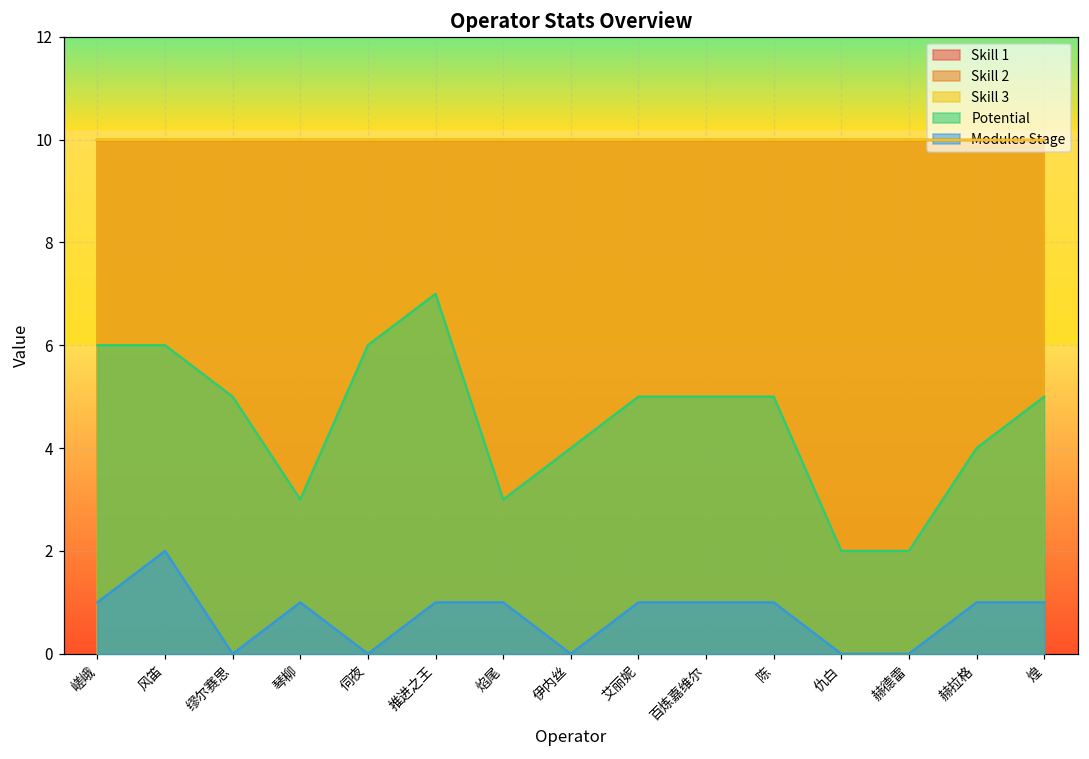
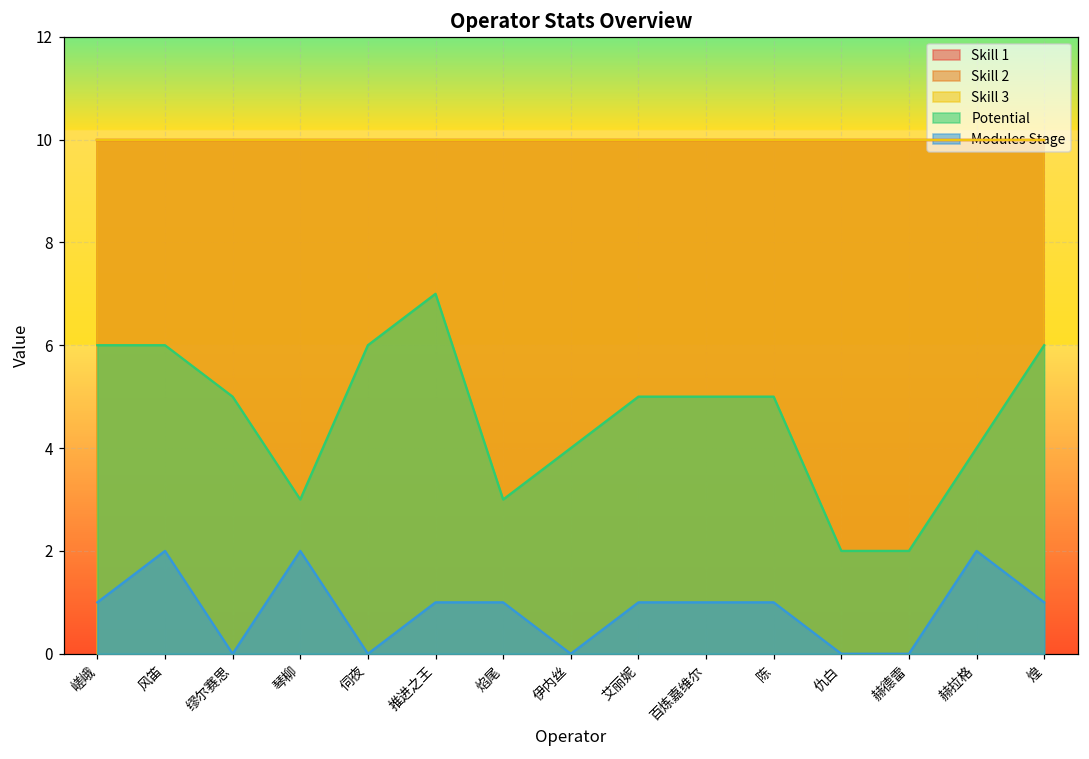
  {
    "Skill 3": {
      "嵯峨": 10,
      "风笛": 10,
      "缪尔赛思": 10,
      "琴柳": 10,
      "伺夜": 10,
      "推进之王": 10,
      "焰尾": 10,
      "伊内丝": 10,
      "艾丽妮": 10,
      "百炼嘉维尔": 10,
      "陈": 10,
      "仇白": 10,
      "赫德雷": 10
    },
    "Potential": {
      "嵯峨": 6,
      "风笛": 6,
      "缪尔赛思": 5,
      "琴柳": 3,
      "伺夜": 6,
      "推进之王": 7,
      "焰尾": 3,
      "伊内丝": 4,
      "艾丽妮": 5,
      "百炼嘉维尔": 5,
      "陈": 5,
      "仇白": 2,
      "赫德雷": 2,
      "赫拉格": 4,
-     "煌": 5
+     "煌": 6
    },
    "Modules Stage": {
      "嵯峨": 1,
      "风笛": 2,
      "缪尔赛思": 0,
-     "琴柳": 1,
+     "琴柳": 2,
      "伺夜": 0,
      "推进之王": 1,
      "焰尾": 1,
      "伊内丝": 0,
      "艾丽妮": 1,
      "百炼嘉维尔": 1,
      "陈": 1,
      "仇白": 0,
      "赫德雷": 0,
-     "赫拉格": 1,
+     "赫拉格": 2,
      "煌": 1
    }
  }
